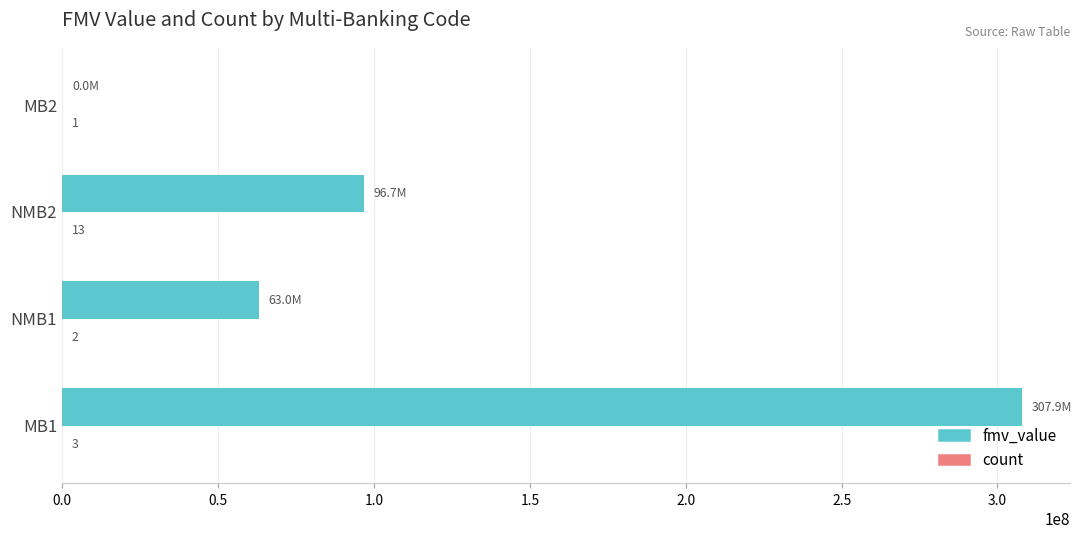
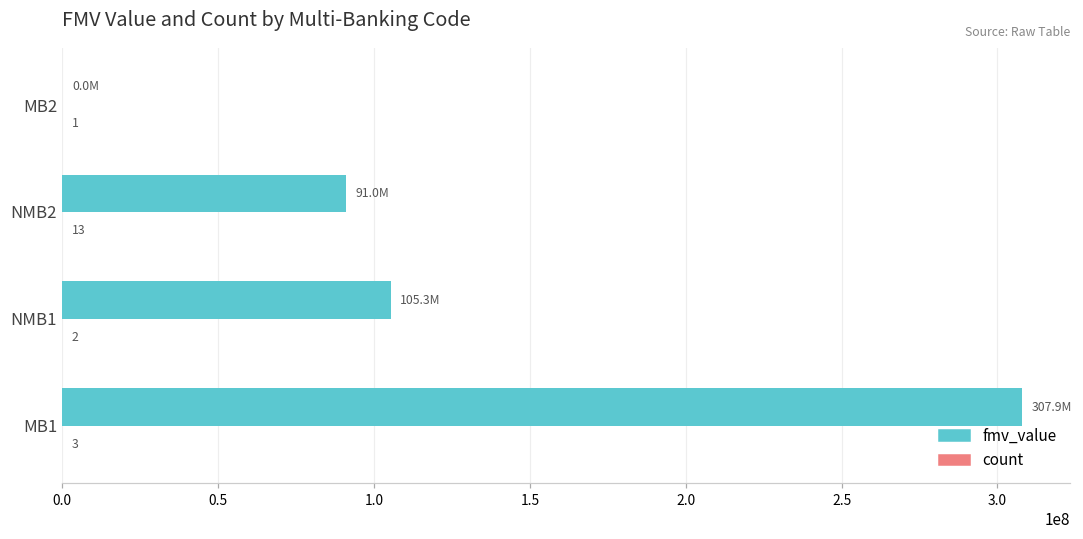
  {
    "fmv_value": {
      "MB2": "0.0M",
-     "NMB2": "96.7M",
-     "NMB1": "63.0M",
+     "NMB2": "91.0M",
+     "NMB1": "105.3M",
      "MB1": "307.9M"
    },
    "count": {
      "MB2": "1",
      "NMB2": "13",
      "NMB1": "2",
      "MB1": "3"
    }
  }
